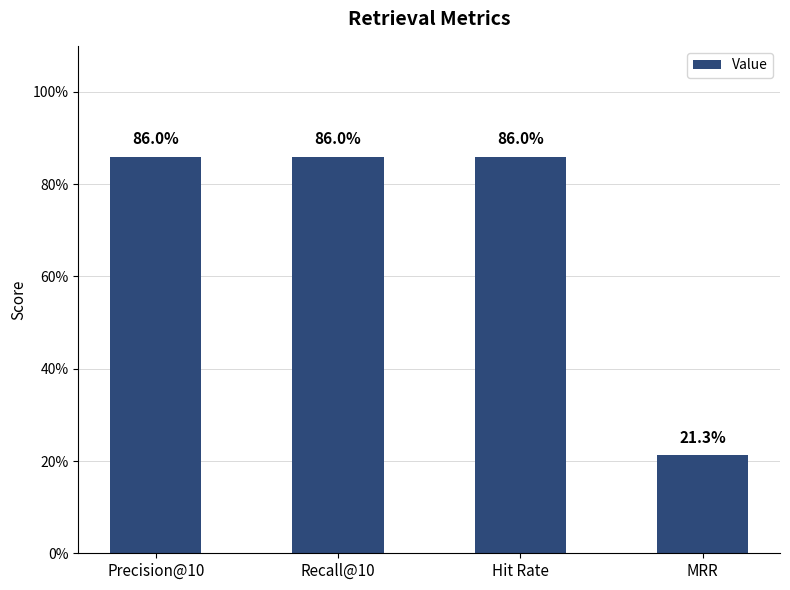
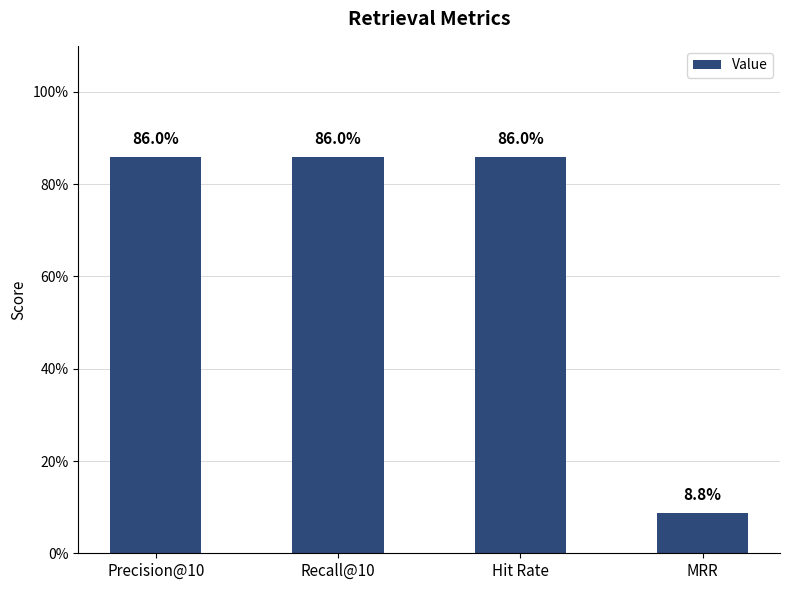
  {
    "Precision@10": "86.0%",
    "Recall@10": "86.0%",
    "Hit Rate": "86.0%",
-   "MRR": "21.3%"
+   "MRR": "8.8%"
  }
